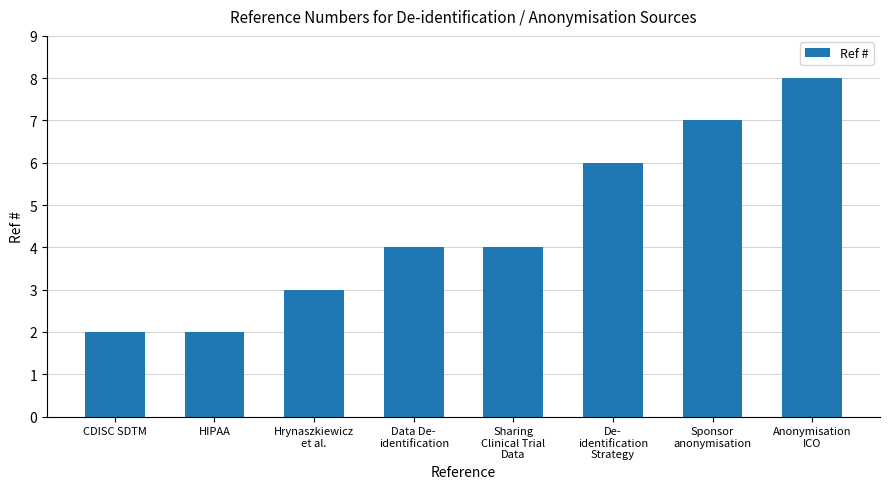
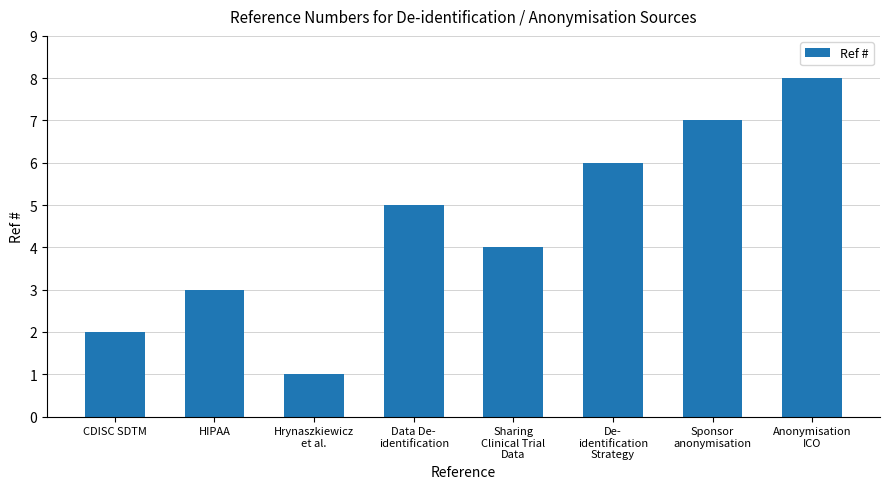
  {
    "CDISC SDTM": 2,
-   "HIPAA": 2,
-   "Hrynaszkiewicz et al.": 3,
-   "Data De- identification": 4,
+   "HIPAA": 3,
+   "Hrynaszkiewicz et al.": 1,
+   "Data De- identification": 5,
    "Sharing Clinical Trial Data": 4,
    "De- identification Strategy": 6,
    "Sponsor anonymisation": 7,
    "Anonymisation ICO": 8
  }
